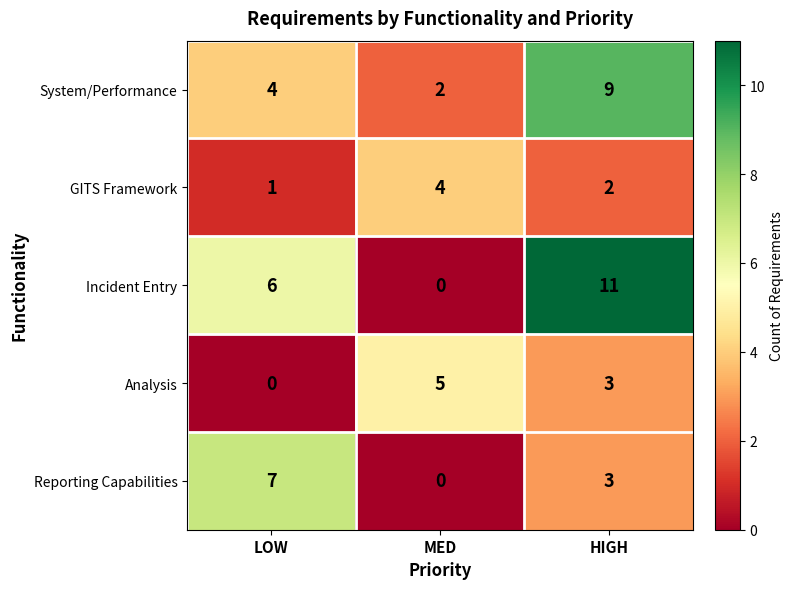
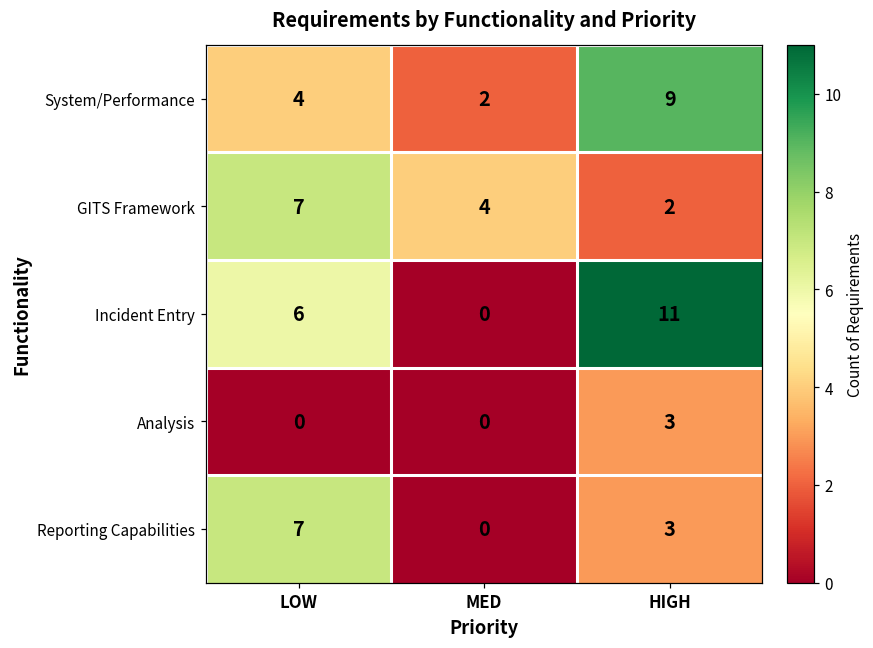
  {
    "System/Performance": {
      "LOW": 4,
      "MED": 2,
      "HIGH": 9
    },
    "GITS Framework": {
-     "LOW": 1,
+     "LOW": 7,
      "MED": 4,
      "HIGH": 2
    },
    "Incident Entry": {
      "LOW": 6,
      "MED": 0,
      "HIGH": 11
    },
    "Analysis": {
      "LOW": 0,
-     "MED": 5,
+     "MED": 0,
      "HIGH": 3
    },
    "Reporting Capabilities": {
      "LOW": 7,
      "MED": 0,
      "HIGH": 3
    }
  }
